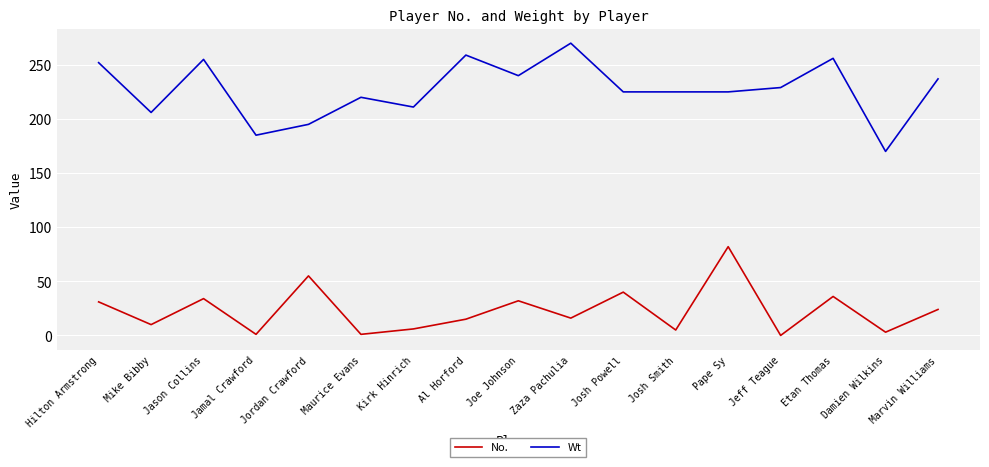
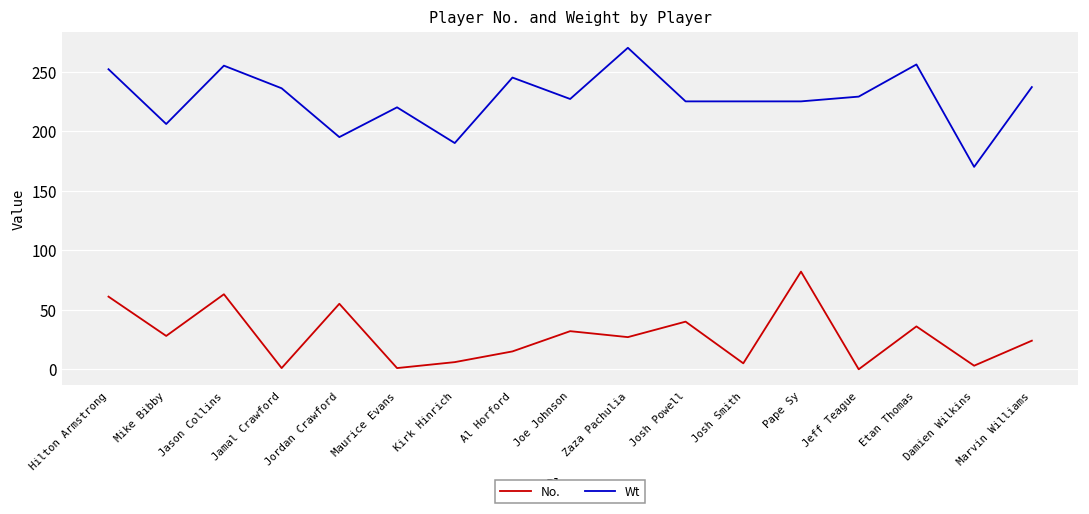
  {
    "No.": {
-     "Hilton Armstrong": 31,
-     "Mike Bibby": 10,
-     "Jason Collins": 34,
+     "Hilton Armstrong": 61,
+     "Mike Bibby": 28,
+     "Jason Collins": 63,
      "Jamal Crawford": 1,
      "Jordan Crawford": 55,
      "Maurice Evans": 1,
      "Kirk Hinrich": 6,
      "Al Horford": 15,
      "Joe Johnson": 32,
-     "Zaza Pachulia": 16,
+     "Zaza Pachulia": 27,
      "Josh Powell": 40,
      "Josh Smith": 5,
      "Pape Sy": 82,
      "Jeff Teague": 0,
      "Etan Thomas": 36,
      "Damien Wilkins": 3,
      "Marvin Williams": 24
    },
    "Wt": {
      "Hilton Armstrong": 252,
      "Mike Bibby": 206,
      "Jason Collins": 255,
-     "Jamal Crawford": 185,
+     "Jamal Crawford": 236,
      "Jordan Crawford": 195,
      "Maurice Evans": 220,
-     "Kirk Hinrich": 211,
-     "Al Horford": 259,
-     "Joe Johnson": 240,
+     "Kirk Hinrich": 190,
+     "Al Horford": 245,
+     "Joe Johnson": 227,
      "Zaza Pachulia": 270,
      "Josh Powell": 225,
      "Josh Smith": 225,
      "Pape Sy": 225,
      "Jeff Teague": 229,
      "Etan Thomas": 256,
      "Damien Wilkins": 170,
      "Marvin Williams": 237
    }
  }
